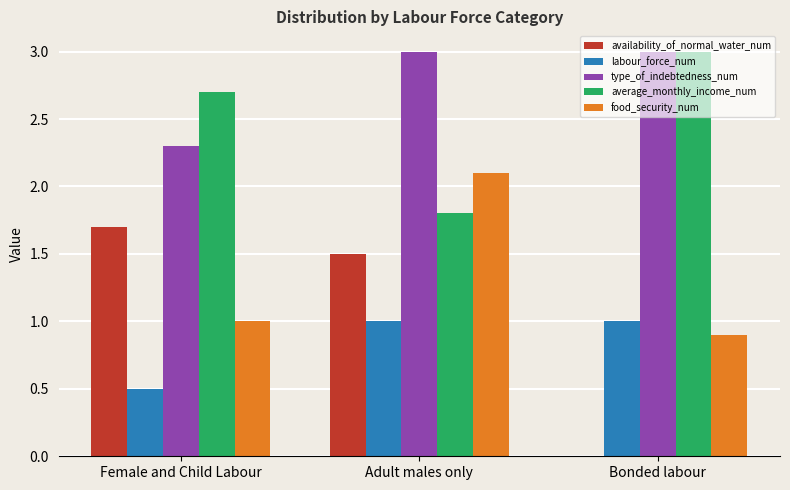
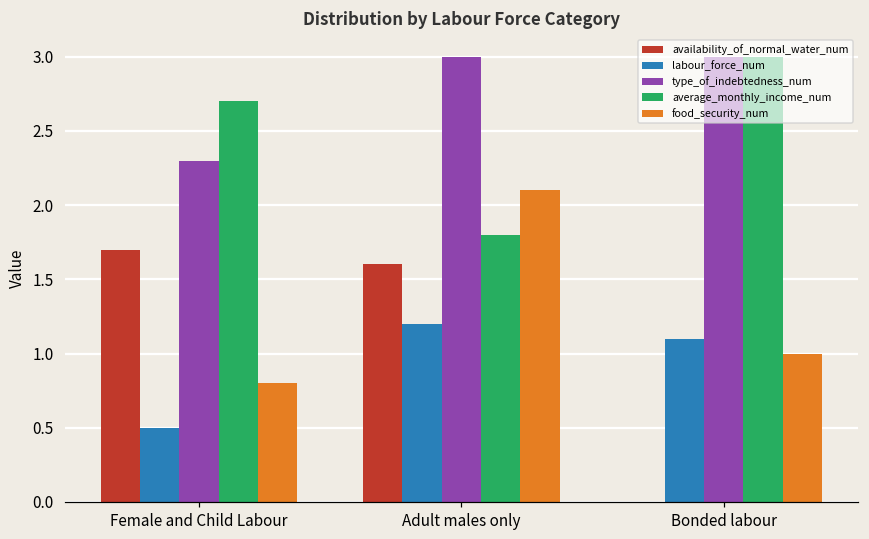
  {
    "availability_of_normal_water_num": {
      "Female and Child Labour": 1.7,
-     "Adult males only": 1.5,
+     "Adult males only": 1.6,
      "Bonded labour": 0.0
    },
    "labour_force_num": {
      "Female and Child Labour": 0.5,
-     "Adult males only": 1.0,
-     "Bonded labour": 1.0
+     "Adult males only": 1.2,
+     "Bonded labour": 1.1
    },
    "type_of_indebtedness_num": {
      "Female and Child Labour": 2.3,
      "Adult males only": 3.0
    },
    "average_monthly_income_num": {
      "Female and Child Labour": 2.7,
      "Adult males only": 1.8
    },
    "food_security_num": {
-     "Female and Child Labour": 1.0,
+     "Female and Child Labour": 0.8,
      "Adult males only": 2.1,
-     "Bonded labour": 0.9
+     "Bonded labour": 1.0
    }
  }
